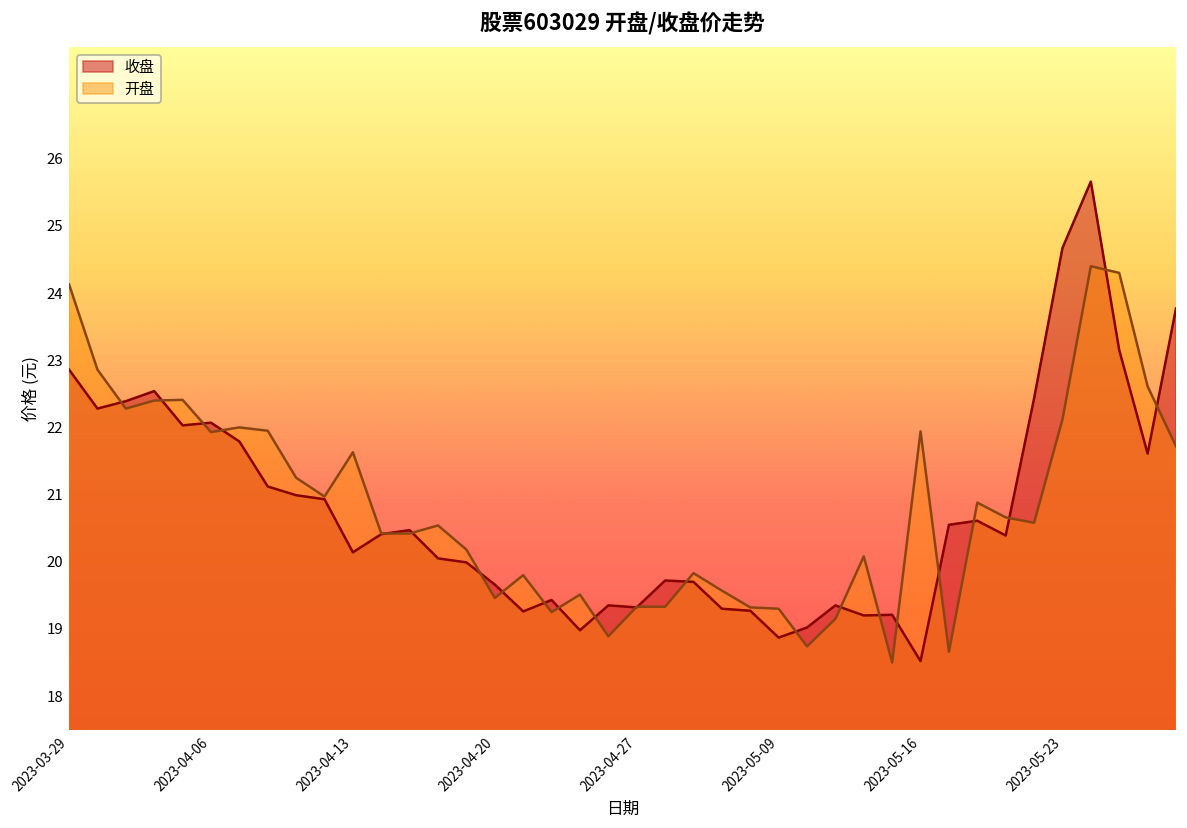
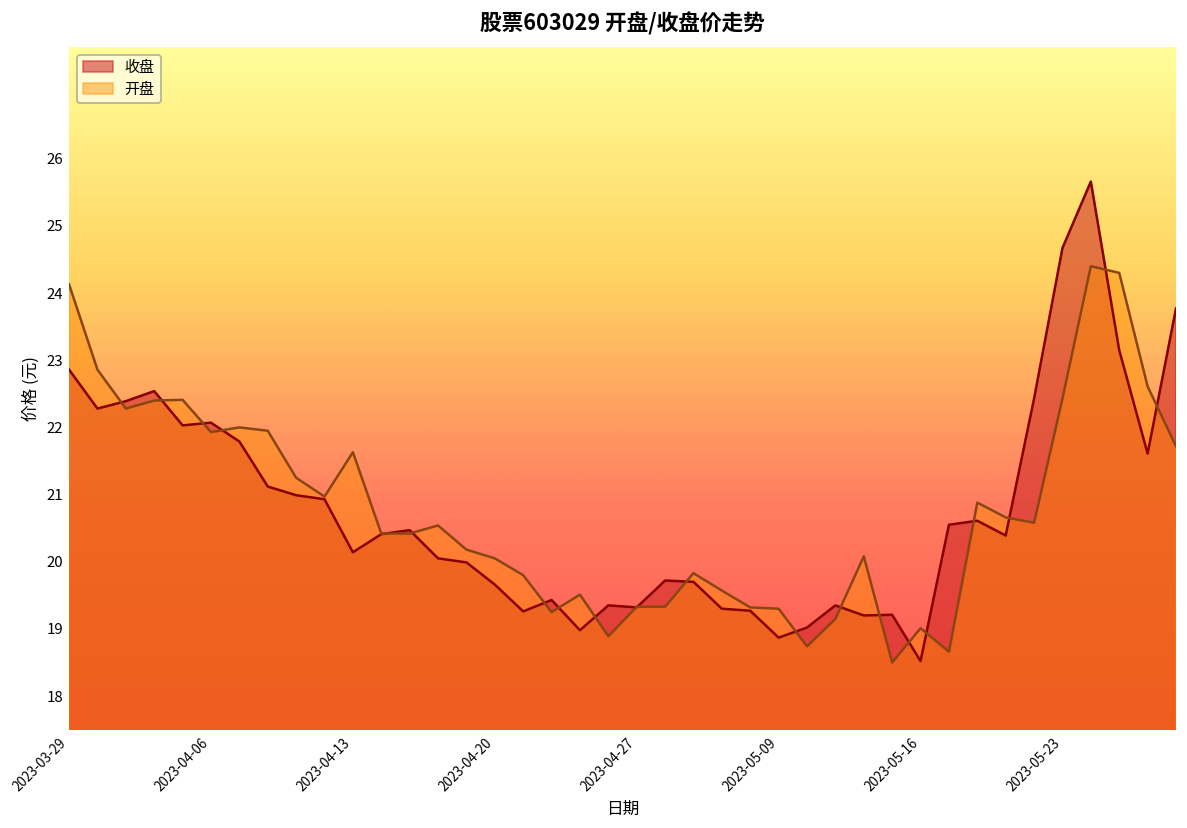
  {
    "收盘": {
      "2023-03-29": 22.9,
      "2023-04-06": 22.1,
      "2023-04-13": 20.1,
      "2023-04-20": 19.7,
      "2023-05-09": 18.9,
      "2023-05-16": 18.5,
      "2023-05-23": 24.7
    },
    "开盘": {
      "2023-03-29": 24.1,
      "2023-04-06": 21.9,
      "2023-04-13": 21.6,
-     "2023-04-20": 19.5,
+     "2023-04-20": 20.1,
      "2023-05-09": 19.3,
-     "2023-05-16": 21.9,
-     "2023-05-23": 22.1
+     "2023-05-16": 19.0,
+     "2023-05-23": 22.4
    }
  }
